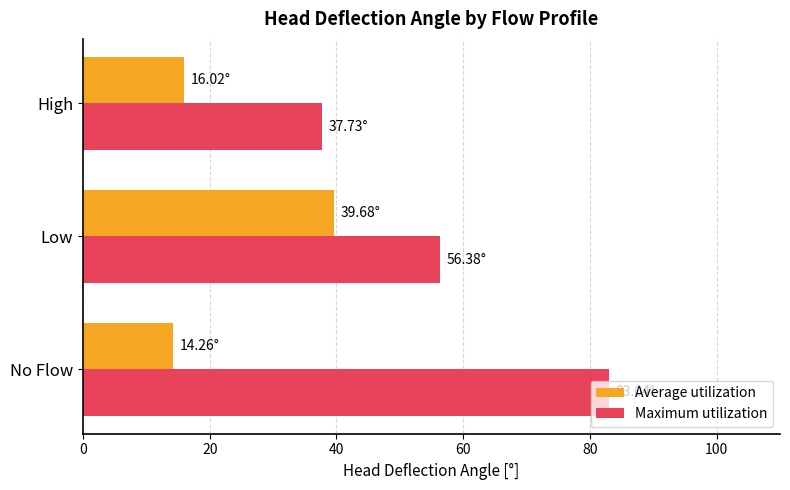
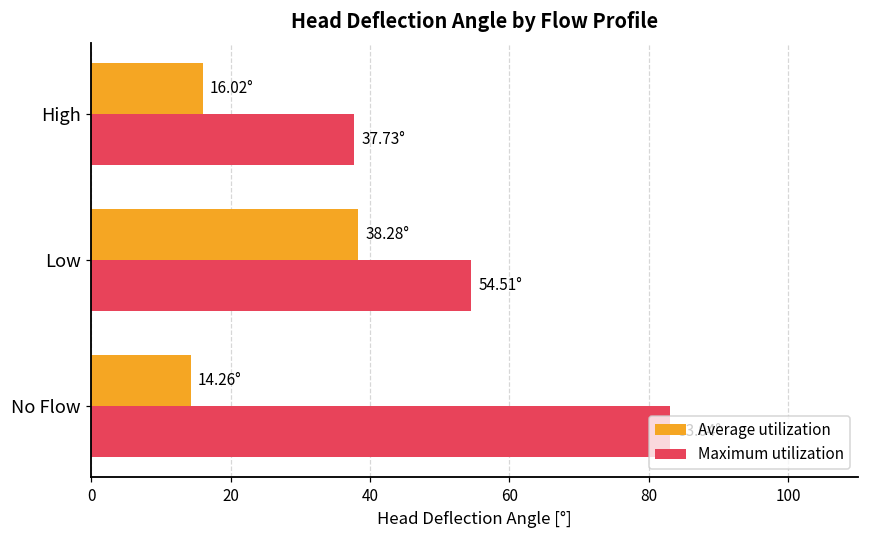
  {
    "Average utilization": {
      "High": "16.02°",
-     "Low": "39.68°",
+     "Low": "38.28°",
      "No Flow": "14.26°"
    },
    "Maximum utilization": {
      "High": "37.73°",
-     "Low": "56.38°"
+     "Low": "54.51°"
    }
  }
